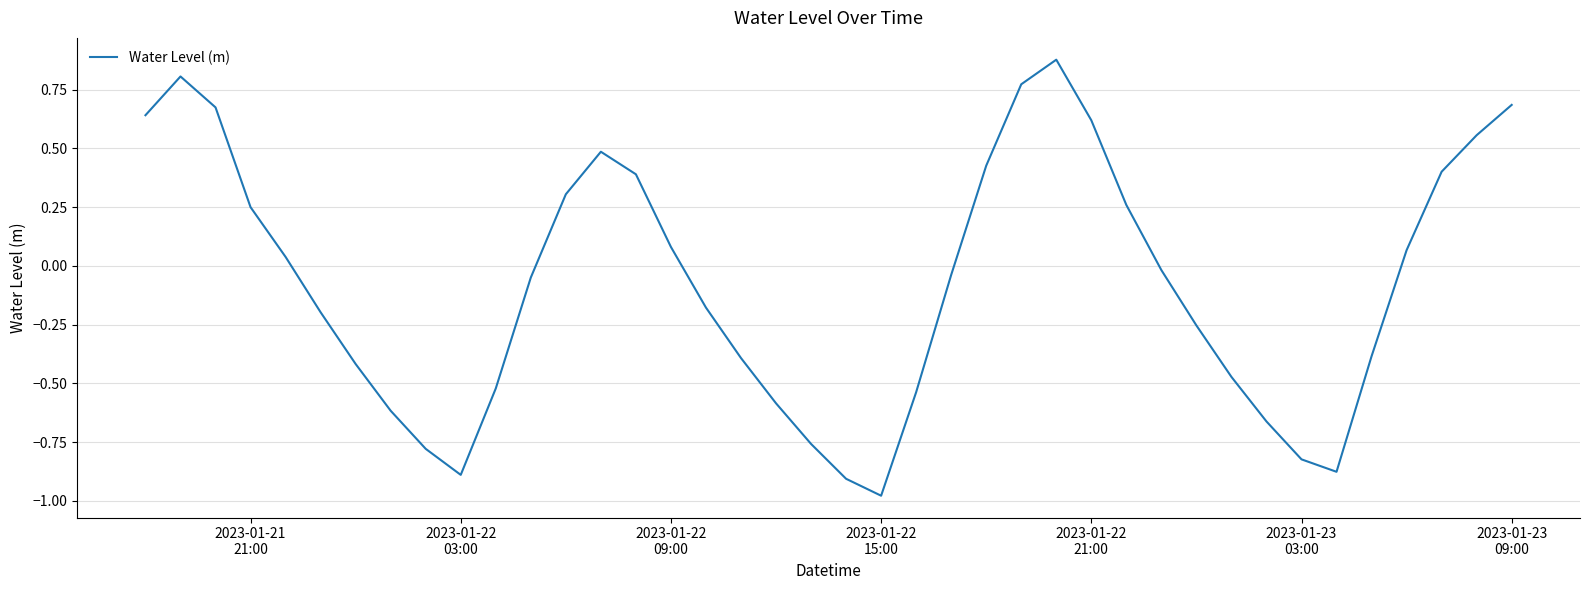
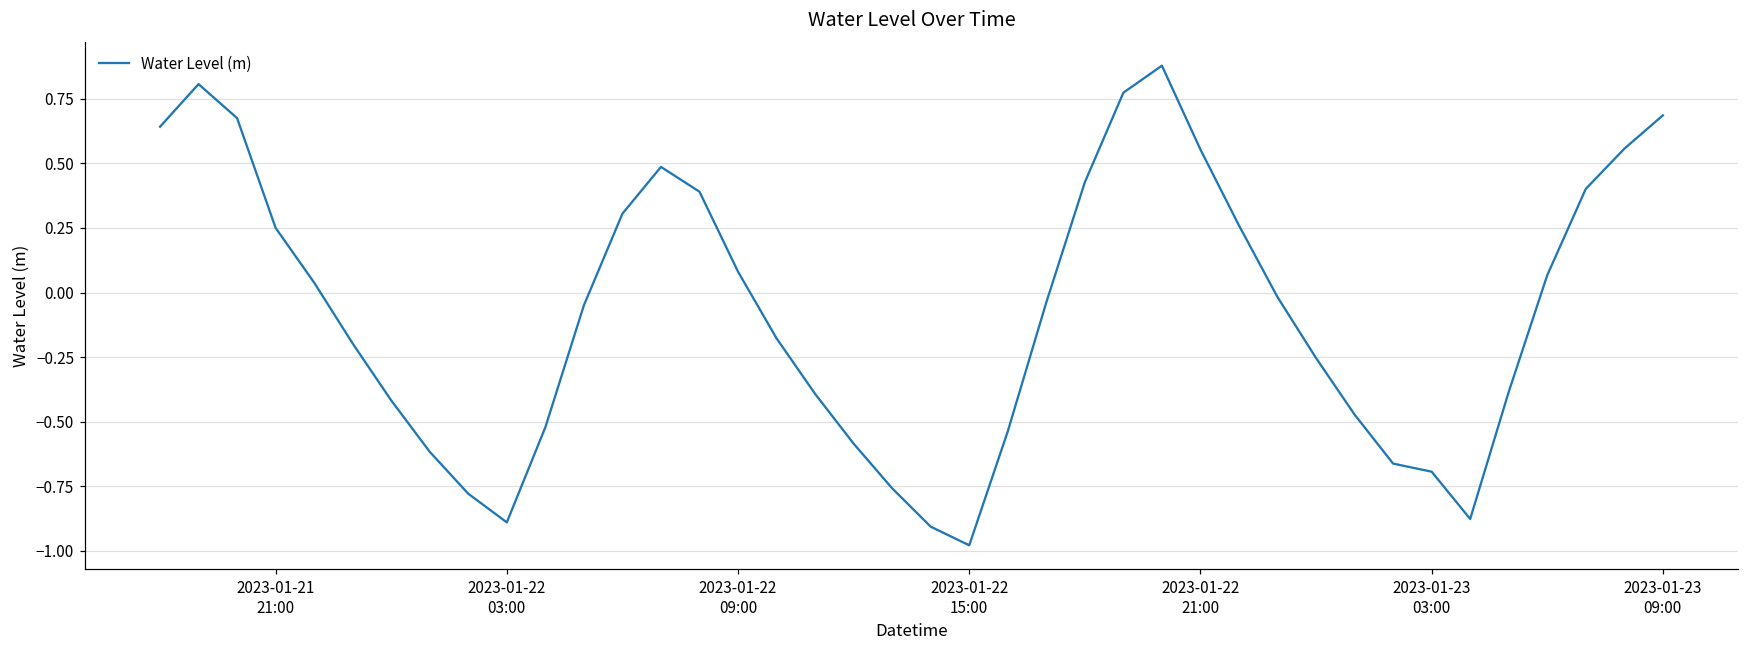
  {
    "2023-01-21 21:00": 0.25,
    "2023-01-22 03:00": -0.89,
    "2023-01-22 09:00": 0.08,
    "2023-01-22 15:00": -0.98,
-   "2023-01-22 21:00": 0.62,
-   "2023-01-23 03:00": -0.82,
+   "2023-01-22 21:00": 0.55,
+   "2023-01-23 03:00": -0.69,
    "2023-01-23 09:00": 0.69
  }
